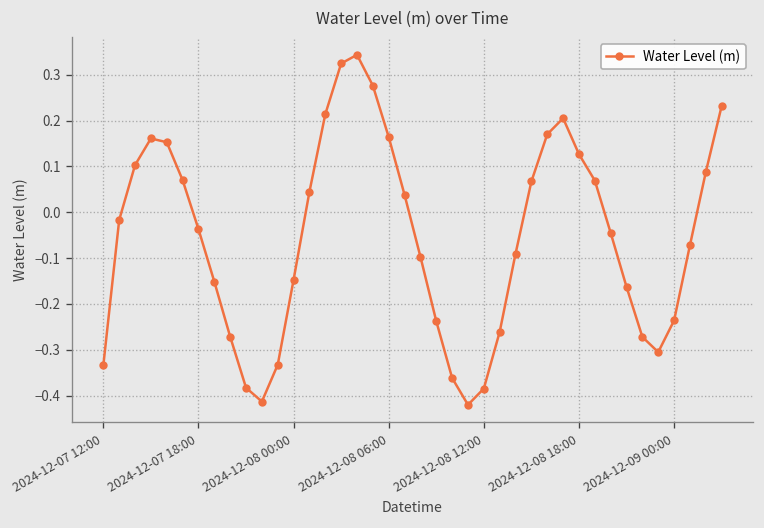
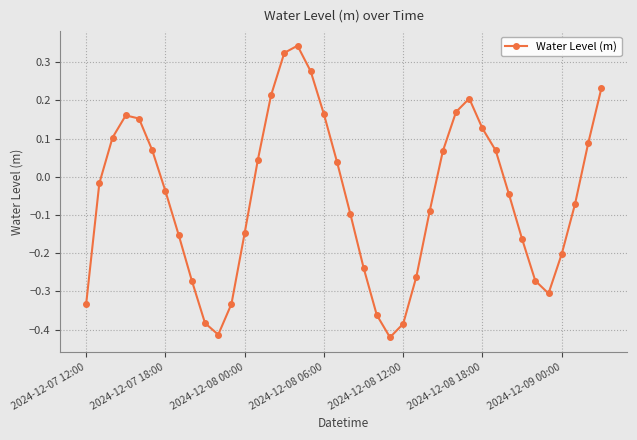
  {
    "2024-12-07 12:00": -0.33,
    "2024-12-07 18:00": -0.04,
    "2024-12-08 00:00": -0.15,
    "2024-12-08 06:00": 0.16,
    "2024-12-08 12:00": -0.38,
    "2024-12-08 18:00": 0.13,
-   "2024-12-09 00:00": -0.24
+   "2024-12-09 00:00": -0.20
  }
